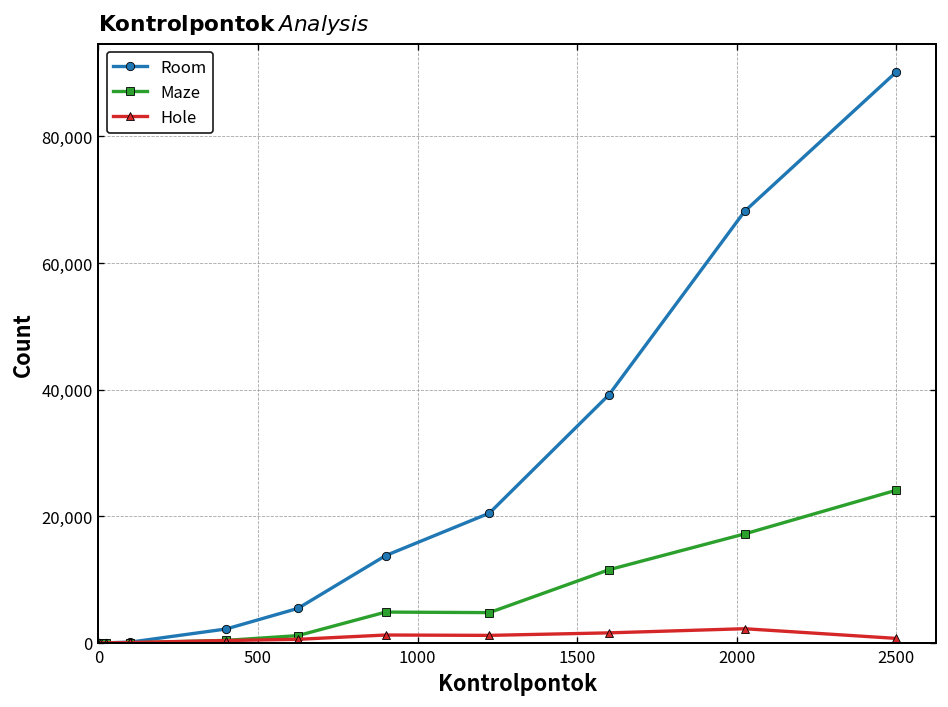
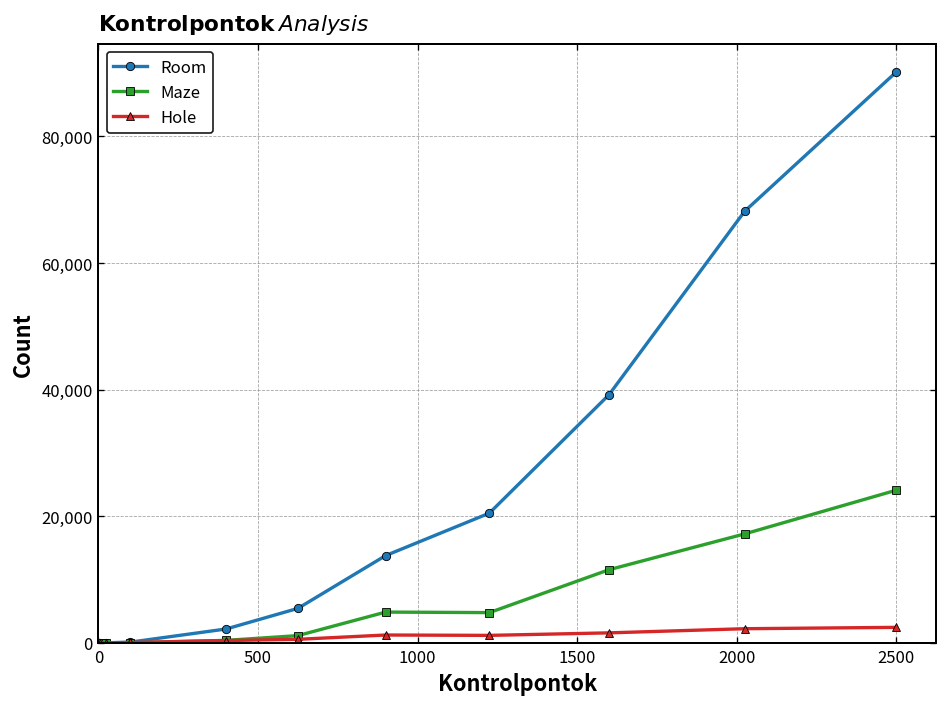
  {
    "Room": {
      "2500": "90,000"
    },
    "Maze": {
      "2500": "24,000"
    },
    "Hole": {
-     "2500": "1,000"
+     "2500": "2,000"
    }
  }
